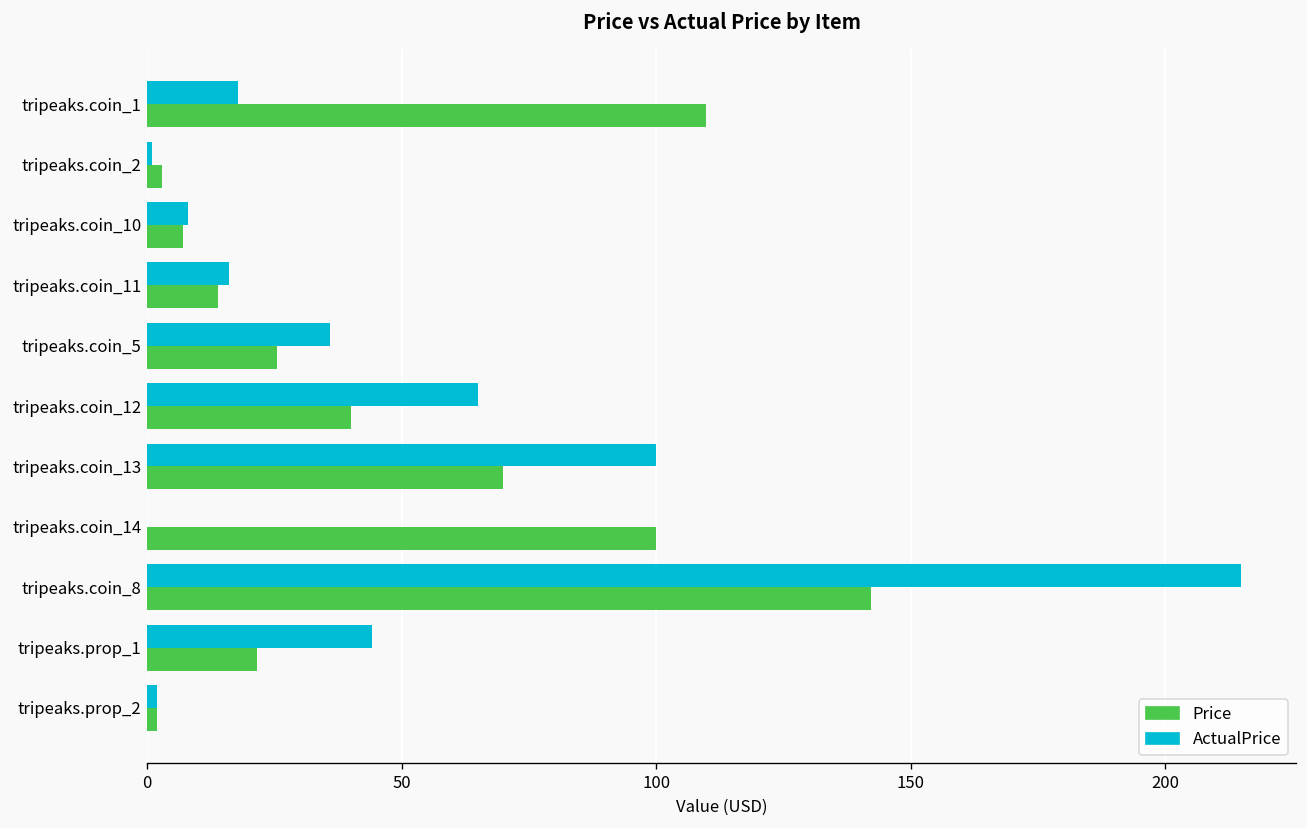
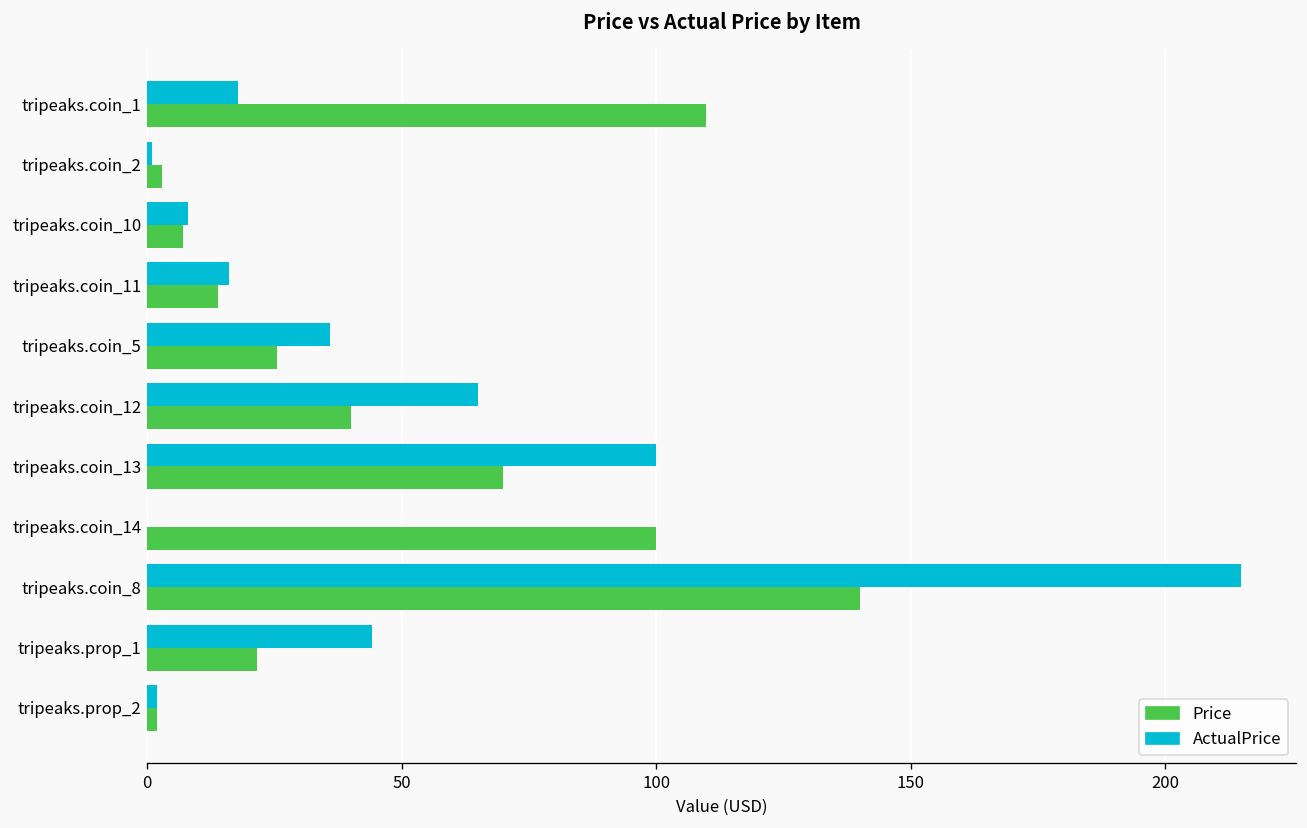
  {
    "Price": {
      "tripeaks.coin_1": 110,
      "tripeaks.coin_2": 3,
      "tripeaks.coin_10": 7,
      "tripeaks.coin_11": 14,
      "tripeaks.coin_5": 26,
      "tripeaks.coin_12": 40,
      "tripeaks.coin_13": 70,
      "tripeaks.coin_14": 100,
-     "tripeaks.coin_8": 142,
+     "tripeaks.coin_8": 140,
      "tripeaks.prop_1": 22,
      "tripeaks.prop_2": 2
    },
    "ActualPrice": {
      "tripeaks.coin_1": 18,
      "tripeaks.coin_2": 1,
      "tripeaks.coin_10": 8,
      "tripeaks.coin_11": 16,
      "tripeaks.coin_5": 36,
      "tripeaks.coin_12": 65,
      "tripeaks.coin_13": 100,
      "tripeaks.coin_14": 0,
      "tripeaks.coin_8": 215,
      "tripeaks.prop_1": 44,
      "tripeaks.prop_2": 2
    }
  }
